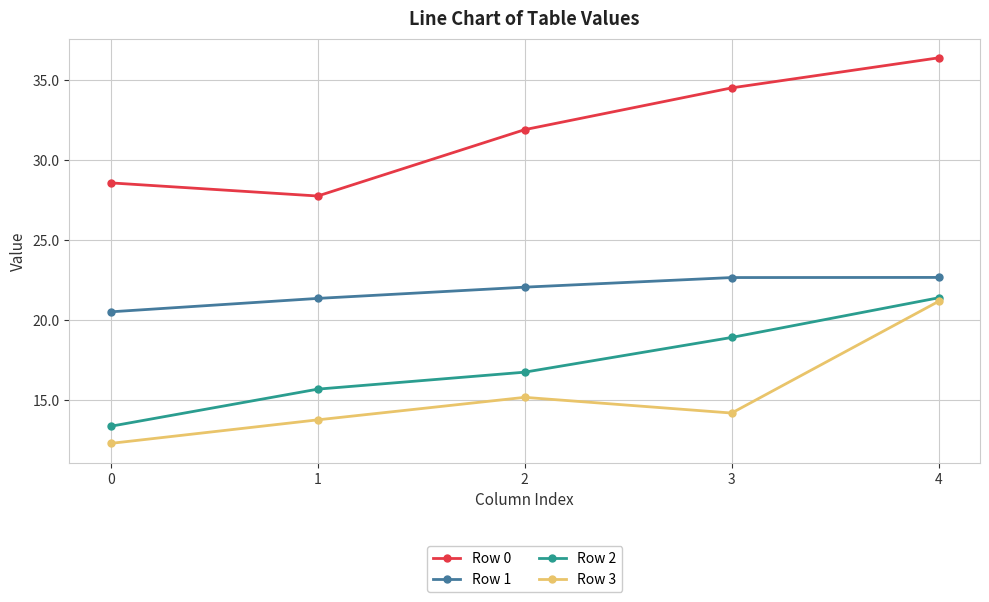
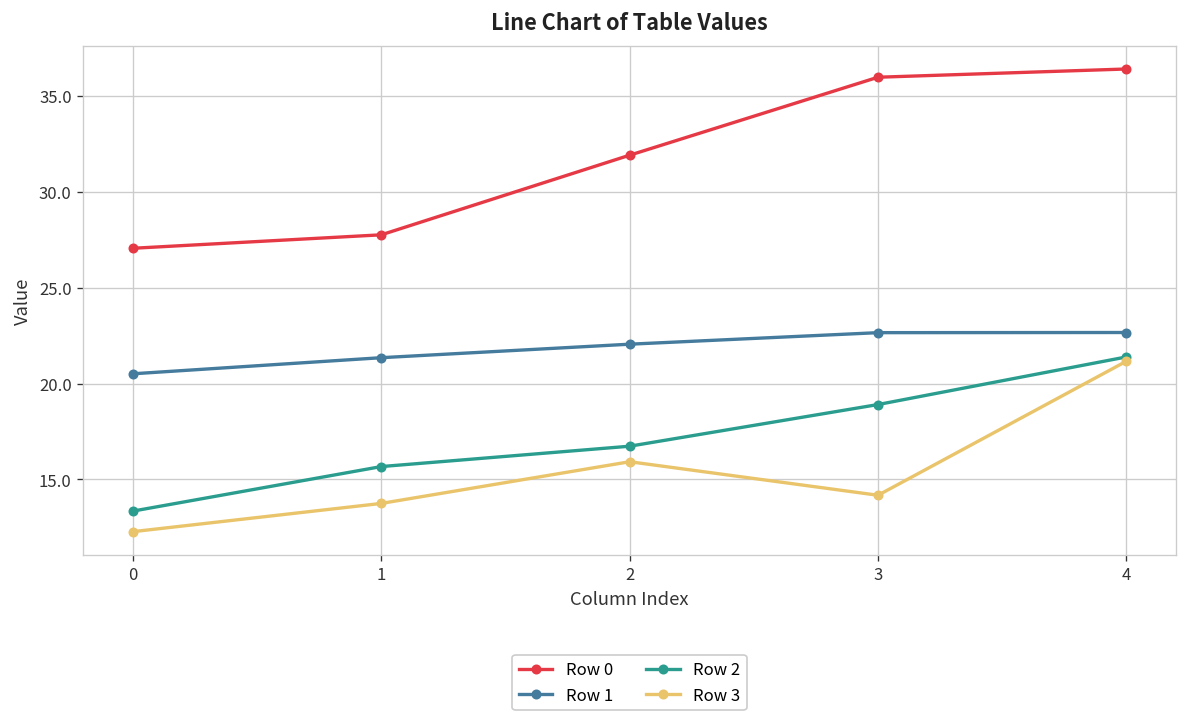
  {
    "Row 0": {
-     "0": 28.6,
+     "0": 27.1,
      "1": 27.8,
      "2": 31.9,
-     "3": 34.5,
+     "3": 36.0,
      "4": 36.4
    },
    "Row 3": {
      "0": 12.3,
      "1": 13.7,
-     "2": 15.2,
+     "2": 15.9,
      "3": 14.2,
      "4": 21.2
    }
  }
